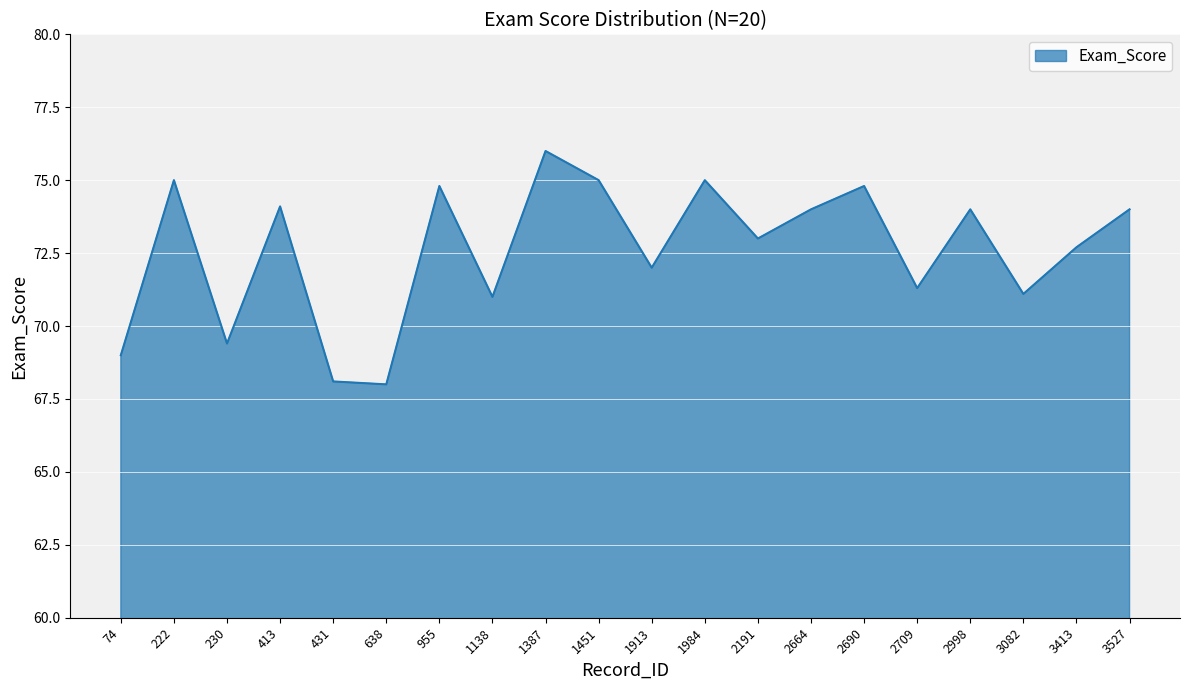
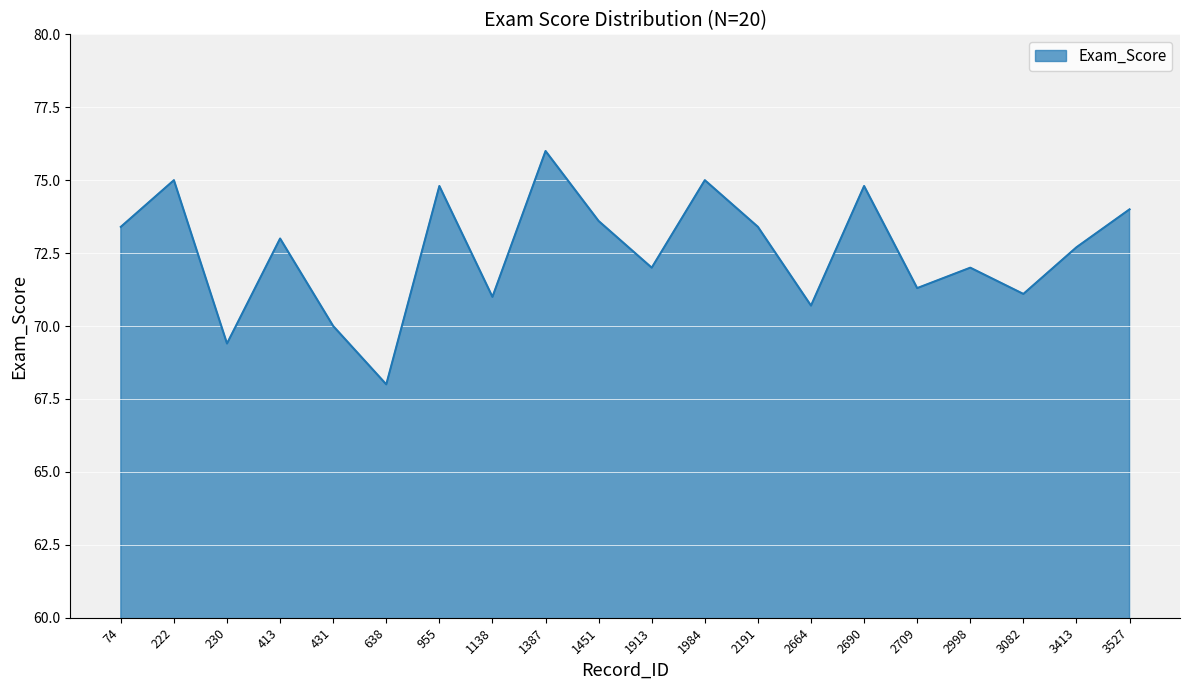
  {
-   "74": 69.0,
+   "74": 73.4,
    "222": 75.0,
    "230": 69.4,
-   "413": 74.1,
-   "431": 68.1,
+   "413": 73.0,
+   "431": 70.0,
    "638": 68.0,
    "955": 74.8,
    "1138": 71.0,
    "1387": 76.0,
-   "1451": 75.0,
+   "1451": 73.6,
    "1913": 72.0,
    "1984": 75.0,
-   "2191": 73.0,
-   "2664": 74.0,
+   "2191": 73.4,
+   "2664": 70.7,
    "2690": 74.8,
    "2709": 71.3,
-   "2998": 74,
+   "2998": 72,
    "3082": 71.1,
    "3413": 72.7,
    "3527": 74.0
  }
